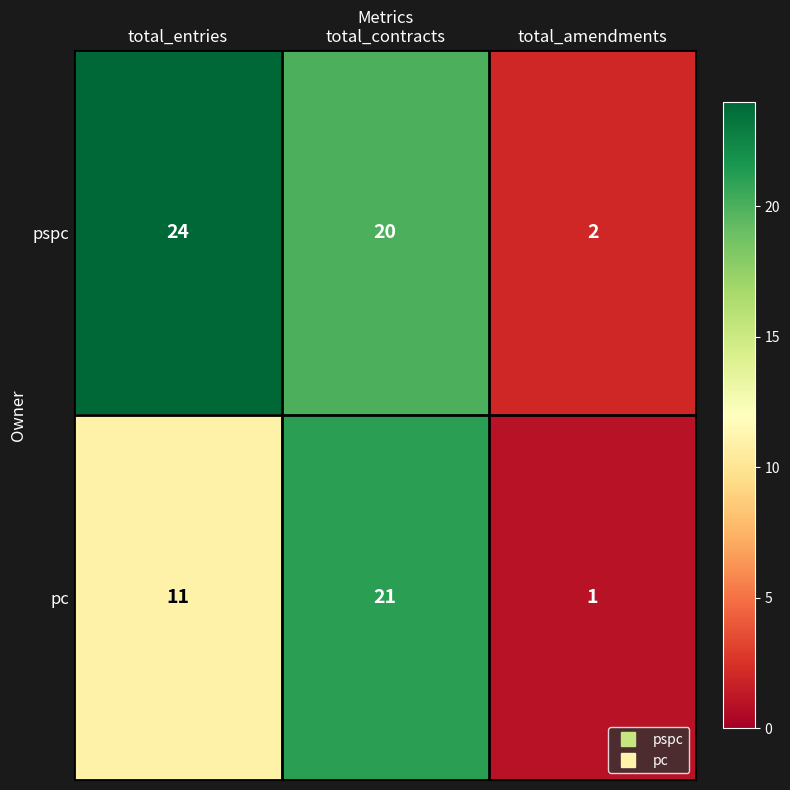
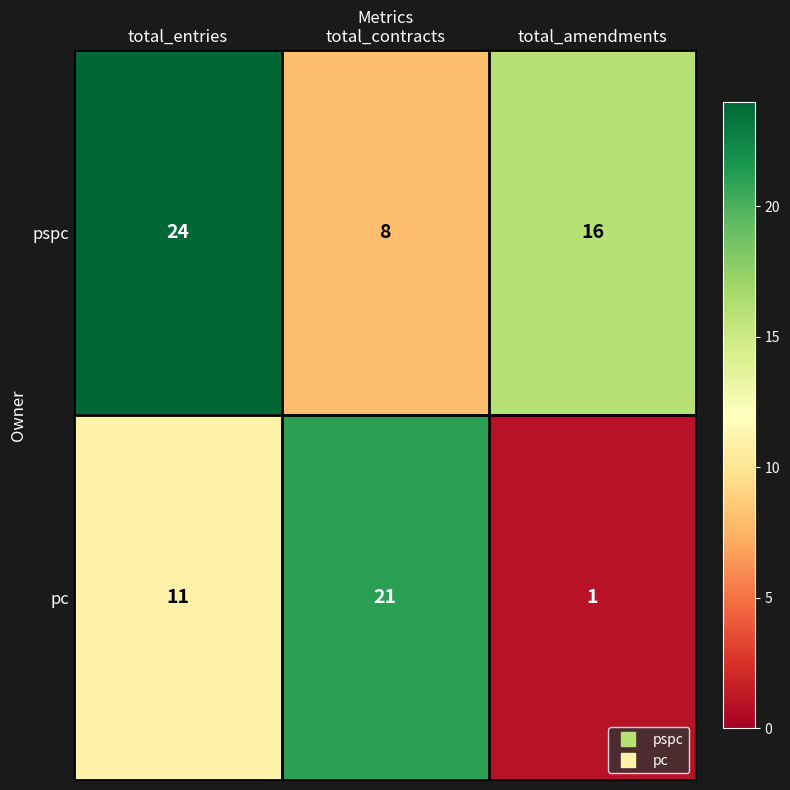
  {
    "pspc": {
      "total_entries": 24,
-     "total_contracts": 20,
-     "total_amendments": 2
+     "total_contracts": 8,
+     "total_amendments": 16
    },
    "pc": {
      "total_entries": 11,
      "total_contracts": 21,
      "total_amendments": 1
    }
  }
